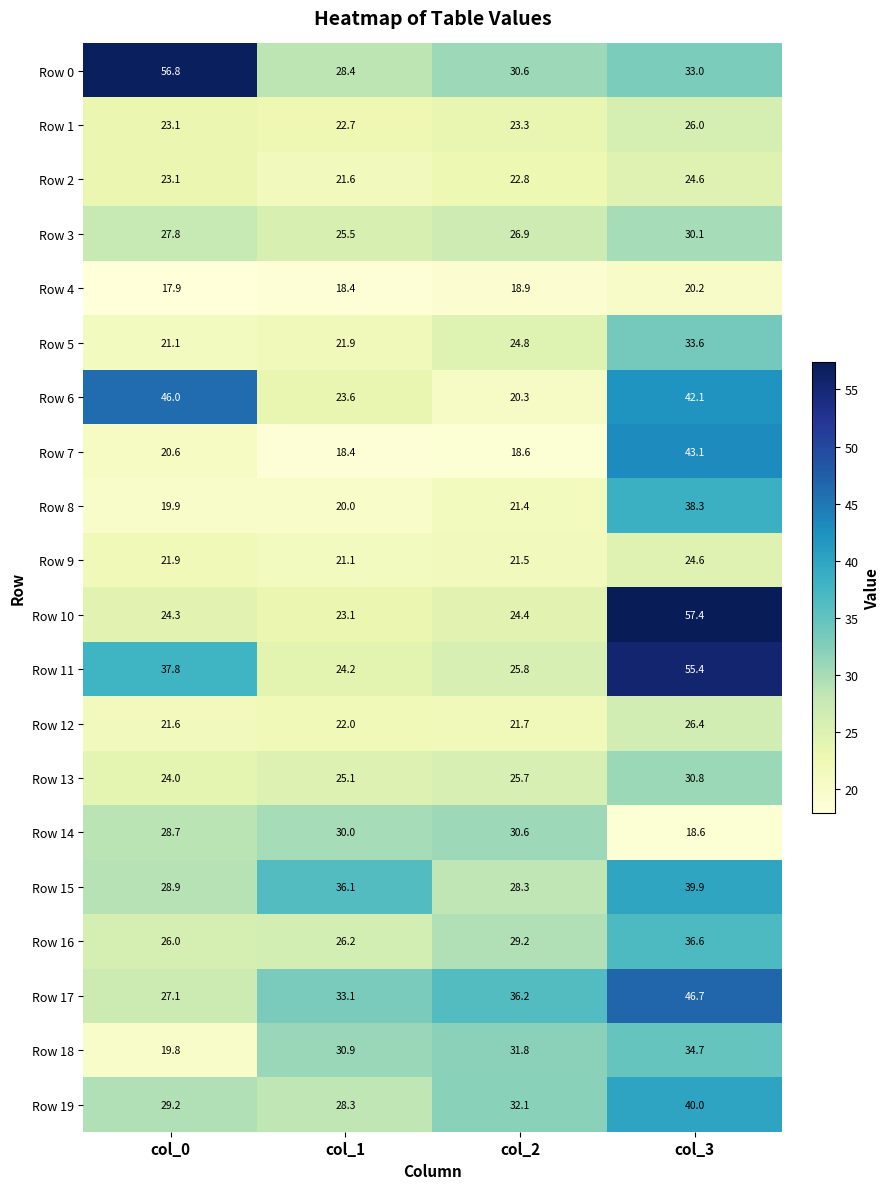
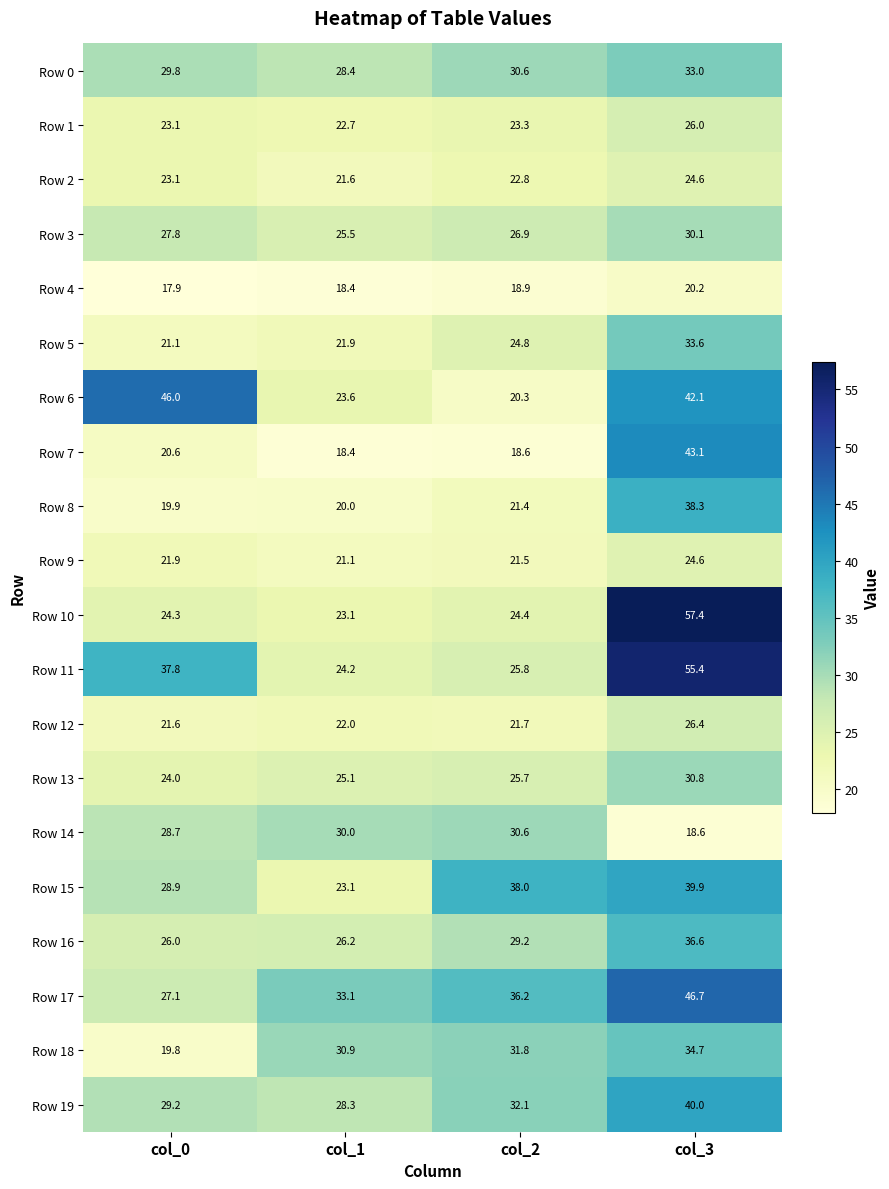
  {
    "Row 0": {
-     "col_0": 56.8,
+     "col_0": 29.8,
      "col_1": 28.4,
      "col_2": 30.6,
      "col_3": 33.0
    },
    "Row 1": {
      "col_0": 23.1,
      "col_1": 22.7,
      "col_2": 23.3,
      "col_3": 26.0
    },
    "Row 2": {
      "col_0": 23.1,
      "col_1": 21.6,
      "col_2": 22.8,
      "col_3": 24.6
    },
    "Row 3": {
      "col_0": 27.8,
      "col_1": 25.5,
      "col_2": 26.9,
      "col_3": 30.1
    },
    "Row 4": {
      "col_0": 17.9,
      "col_1": 18.4,
      "col_2": 18.9,
      "col_3": 20.2
    },
    "Row 5": {
      "col_0": 21.1,
      "col_1": 21.9,
      "col_2": 24.8,
      "col_3": 33.6
    },
    "Row 6": {
      "col_0": 46.0,
      "col_1": 23.6,
      "col_2": 20.3,
      "col_3": 42.1
    },
    "Row 7": {
      "col_0": 20.6,
      "col_1": 18.4,
      "col_2": 18.6,
      "col_3": 43.1
    },
    "Row 8": {
      "col_0": 19.9,
      "col_1": 20.0,
      "col_2": 21.4,
      "col_3": 38.3
    },
    "Row 9": {
      "col_0": 21.9,
      "col_1": 21.1,
      "col_2": 21.5,
      "col_3": 24.6
    },
    "Row 10": {
      "col_0": 24.3,
      "col_1": 23.1,
      "col_2": 24.4,
      "col_3": 57.4
    },
    "Row 11": {
      "col_0": 37.8,
      "col_1": 24.2,
      "col_2": 25.8,
      "col_3": 55.4
    },
    "Row 12": {
      "col_0": 21.6,
      "col_1": 22.0,
      "col_2": 21.7,
      "col_3": 26.4
    },
    "Row 13": {
      "col_0": 24.0,
      "col_1": 25.1,
      "col_2": 25.7,
      "col_3": 30.8
    },
    "Row 14": {
      "col_0": 28.7,
      "col_1": 30.0,
      "col_2": 30.6,
      "col_3": 18.6
    },
    "Row 15": {
      "col_0": 28.9,
-     "col_1": 36.1,
-     "col_2": 28.3,
+     "col_1": 23.1,
+     "col_2": 38.0,
      "col_3": 39.9
    },
    "Row 16": {
      "col_0": 26.0,
      "col_1": 26.2,
      "col_2": 29.2,
      "col_3": 36.6
    },
    "Row 17": {
      "col_0": 27.1,
      "col_1": 33.1,
      "col_2": 36.2,
      "col_3": 46.7
    },
    "Row 18": {
      "col_0": 19.8,
      "col_1": 30.9,
      "col_2": 31.8,
      "col_3": 34.7
    },
    "Row 19": {
      "col_0": 29.2,
      "col_1": 28.3,
      "col_2": 32.1,
      "col_3": 40.0
    }
  }
